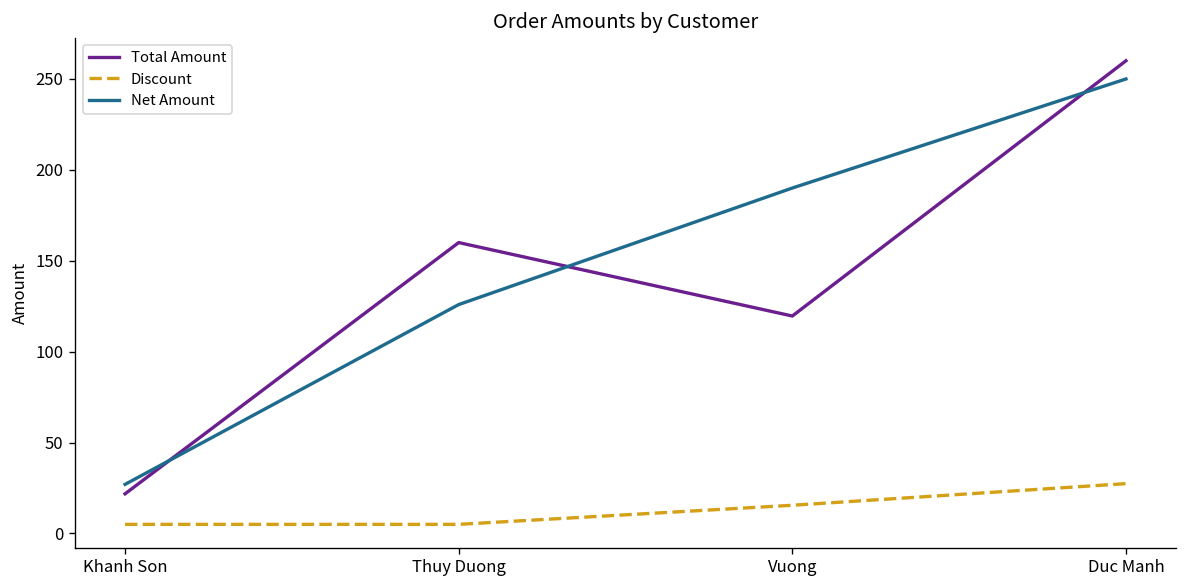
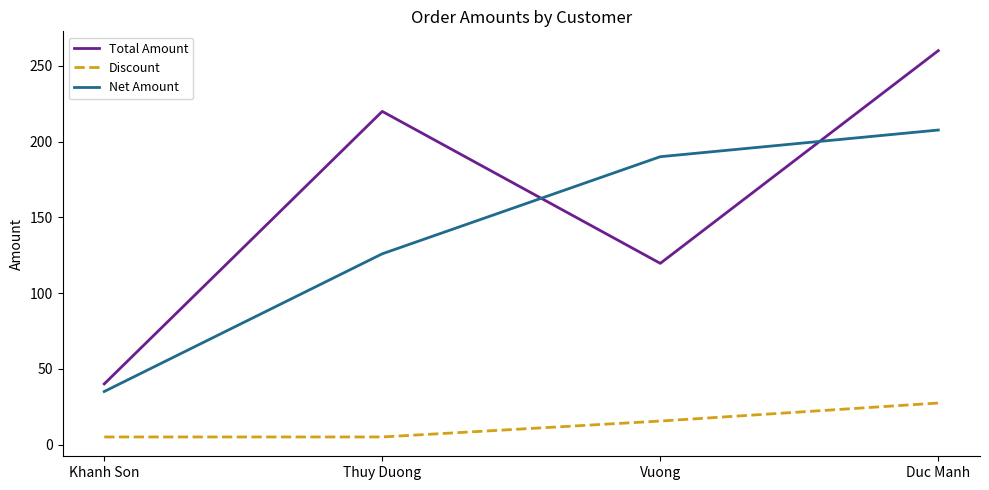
  {
    "Total Amount": {
-     "Khanh Son": 22,
-     "Thuy Duong": 160,
+     "Khanh Son": 40,
+     "Thuy Duong": 220,
      "Vuong": 120,
      "Duc Manh": 260
    },
    "Discount": {
      "Khanh Son": 5,
      "Thuy Duong": 5,
      "Vuong": 16,
      "Duc Manh": 27
    },
    "Net Amount": {
-     "Khanh Son": 27,
+     "Khanh Son": 35,
      "Thuy Duong": 126,
      "Vuong": 190,
-     "Duc Manh": 250
+     "Duc Manh": 208
    }
  }
